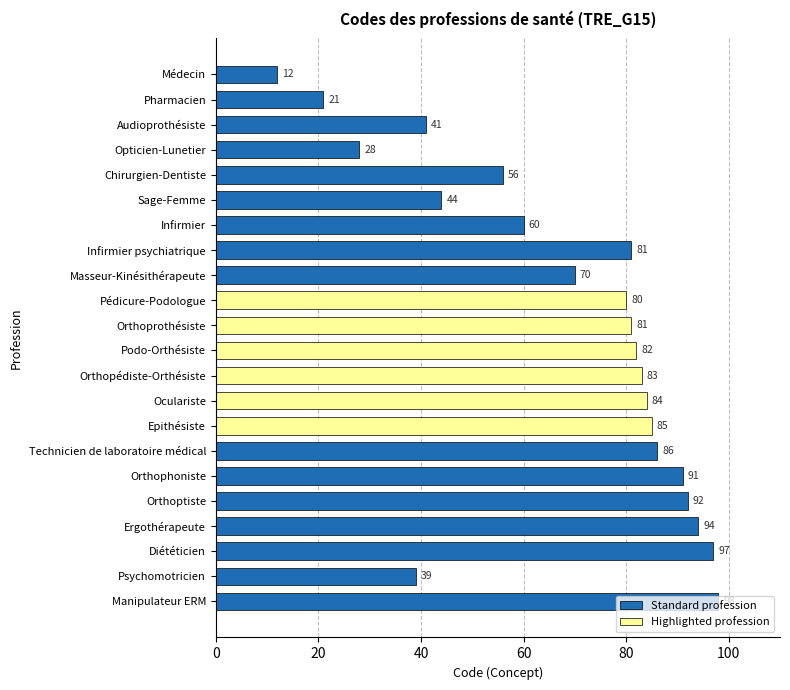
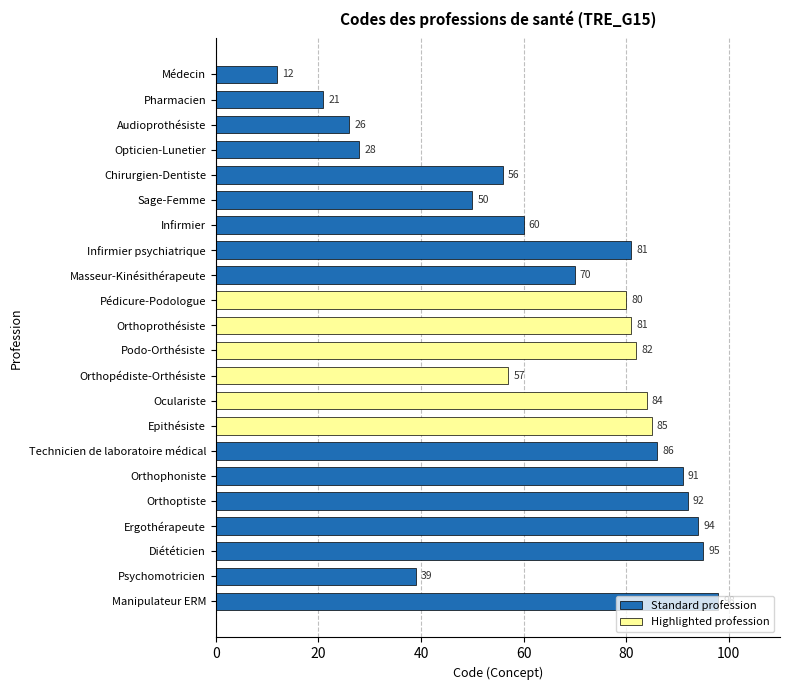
  {
    "Médecin": 12,
    "Pharmacien": 21,
-   "Audioprothésiste": 41,
+   "Audioprothésiste": 26,
    "Opticien-Lunetier": 28,
    "Chirurgien-Dentiste": 56,
-   "Sage-Femme": 44,
+   "Sage-Femme": 50,
    "Infirmier": 60,
    "Infirmier psychiatrique": 81,
    "Masseur-Kinésithérapeute": 70,
    "Pédicure-Podologue": 80,
    "Orthoprothésiste": 81,
    "Podo-Orthésiste": 82,
-   "Orthopédiste-Orthésiste": 83,
+   "Orthopédiste-Orthésiste": 57,
    "Oculariste": 84,
    "Epithésiste": 85,
    "Technicien de laboratoire médical": 86,
    "Orthophoniste": 91,
    "Orthoptiste": 92,
    "Ergothérapeute": 94,
-   "Diététicien": 97,
+   "Diététicien": 95,
    "Psychomotricien": 39
  }
